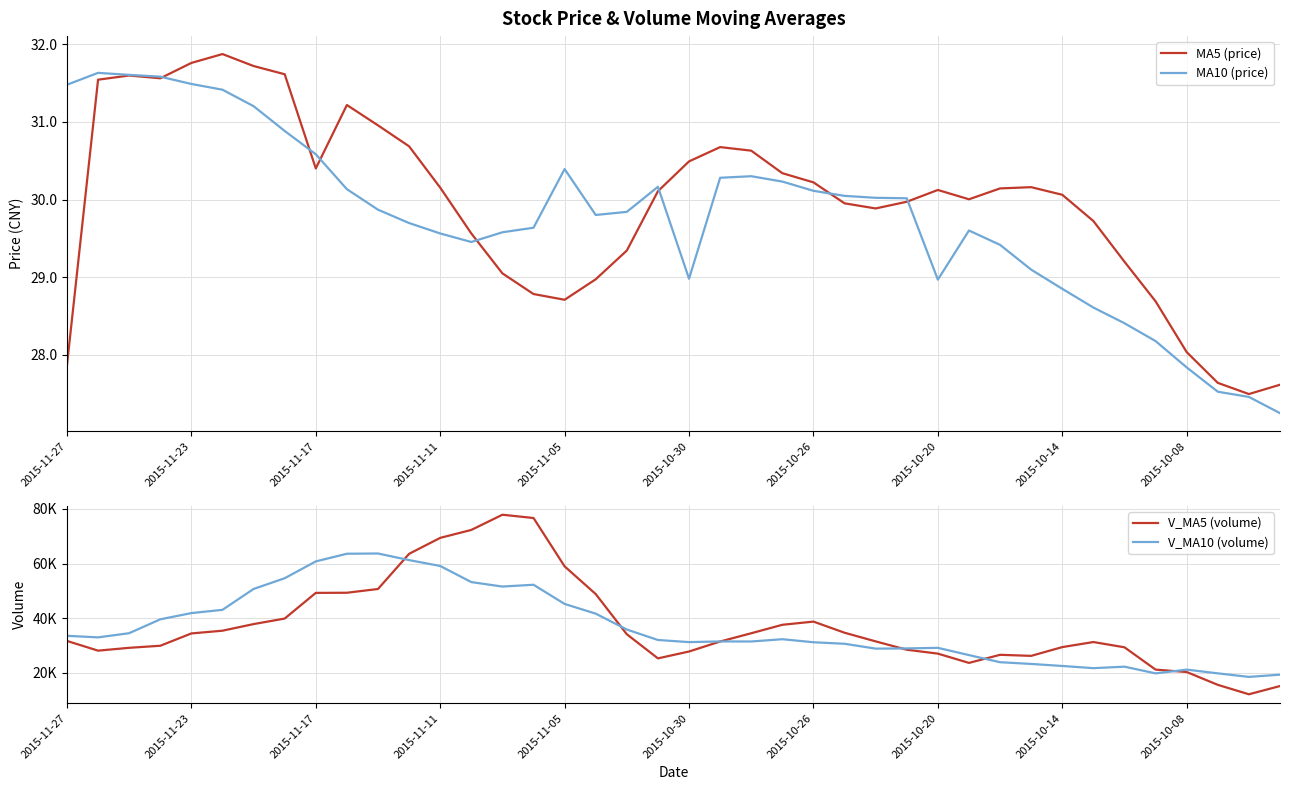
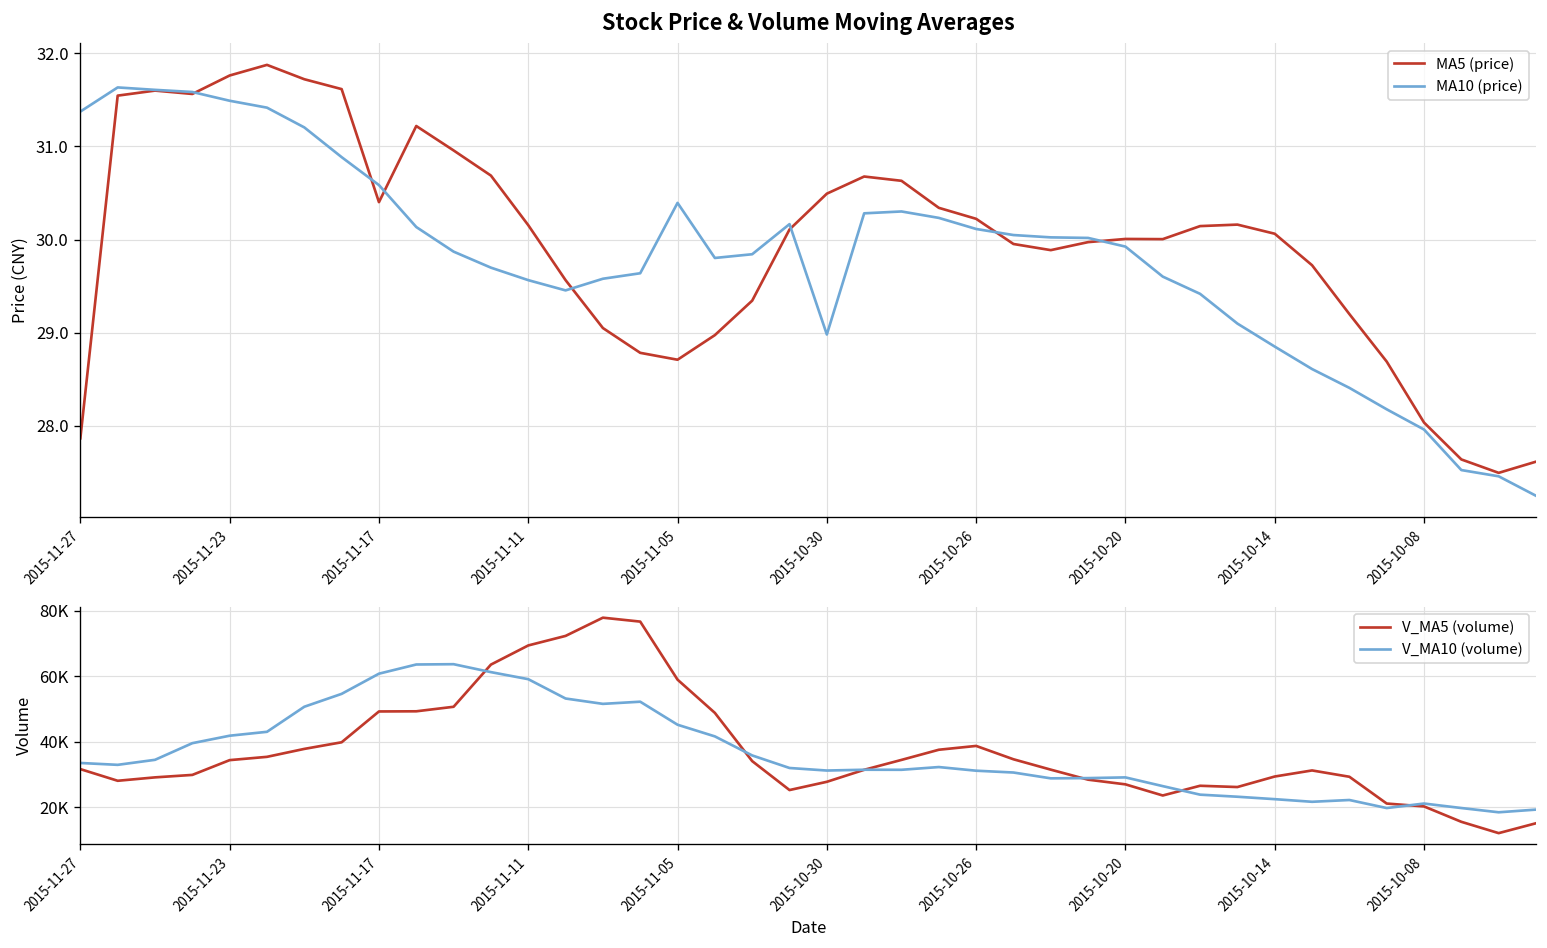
  {
    "Stock Price & Volume Moving Averages": {
      "MA5 (price)": {
        "2015-11-27": 27.9,
        "2015-11-23": 31.8,
        "2015-11-17": 30.4,
        "2015-11-11": 30.2,
        "2015-11-05": 28.7,
        "2015-10-30": 30.5,
        "2015-10-26": 30.2,
-       "2015-10-20": 30.1,
+       "2015-10-20": 30.0,
        "2015-10-14": 30.1,
        "2015-10-08": 28.0
      },
      "MA10 (price)": {
-       "2015-11-27": 31.5,
+       "2015-11-27": 31.4,
        "2015-11-23": 31.5,
        "2015-11-17": 30.6,
        "2015-11-11": 29.6,
        "2015-11-05": 30.4,
        "2015-10-30": 29.0,
        "2015-10-26": 30.1,
-       "2015-10-20": 29.0,
+       "2015-10-20": 29.9,
        "2015-10-14": 28.9,
-       "2015-10-08": 27.8
+       "2015-10-08": 28.0
      }
    }
  }
